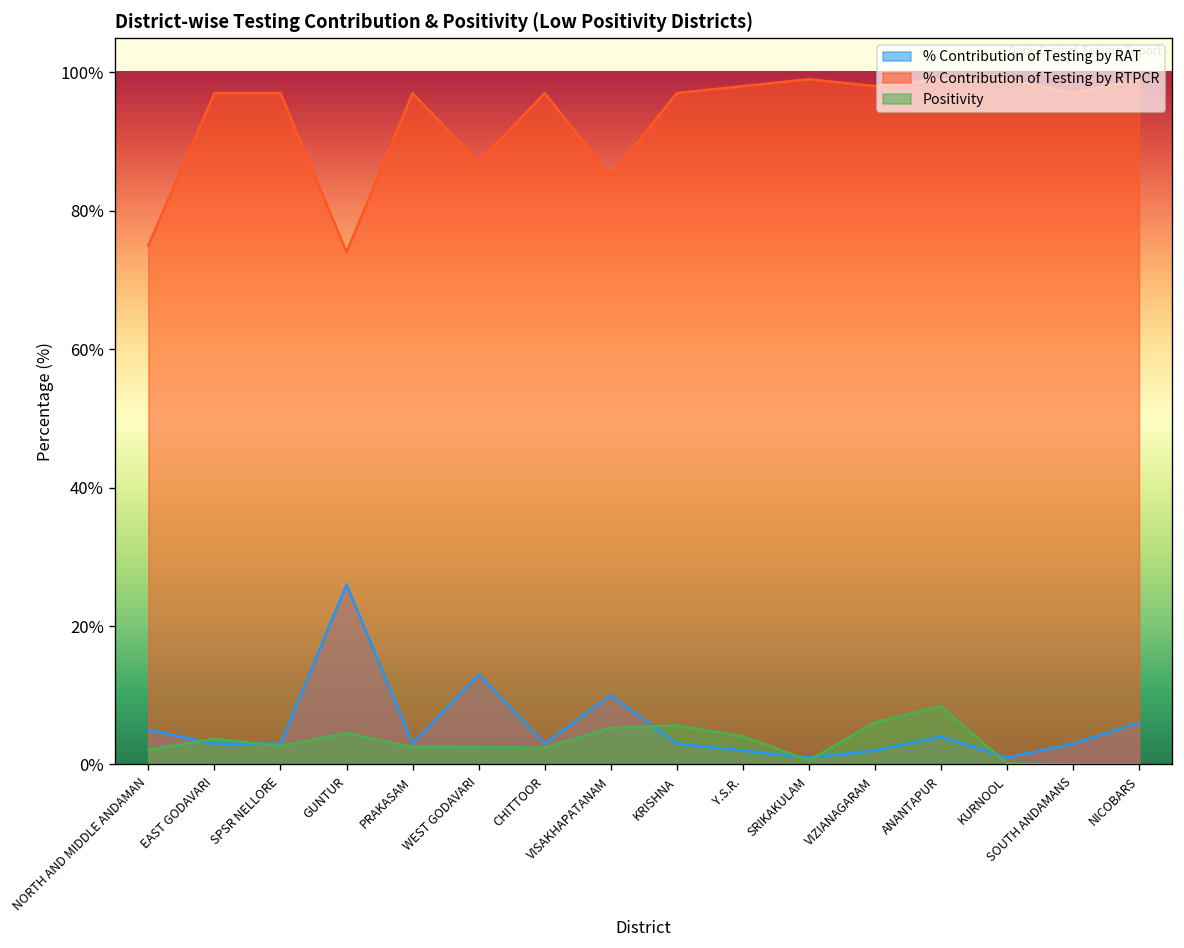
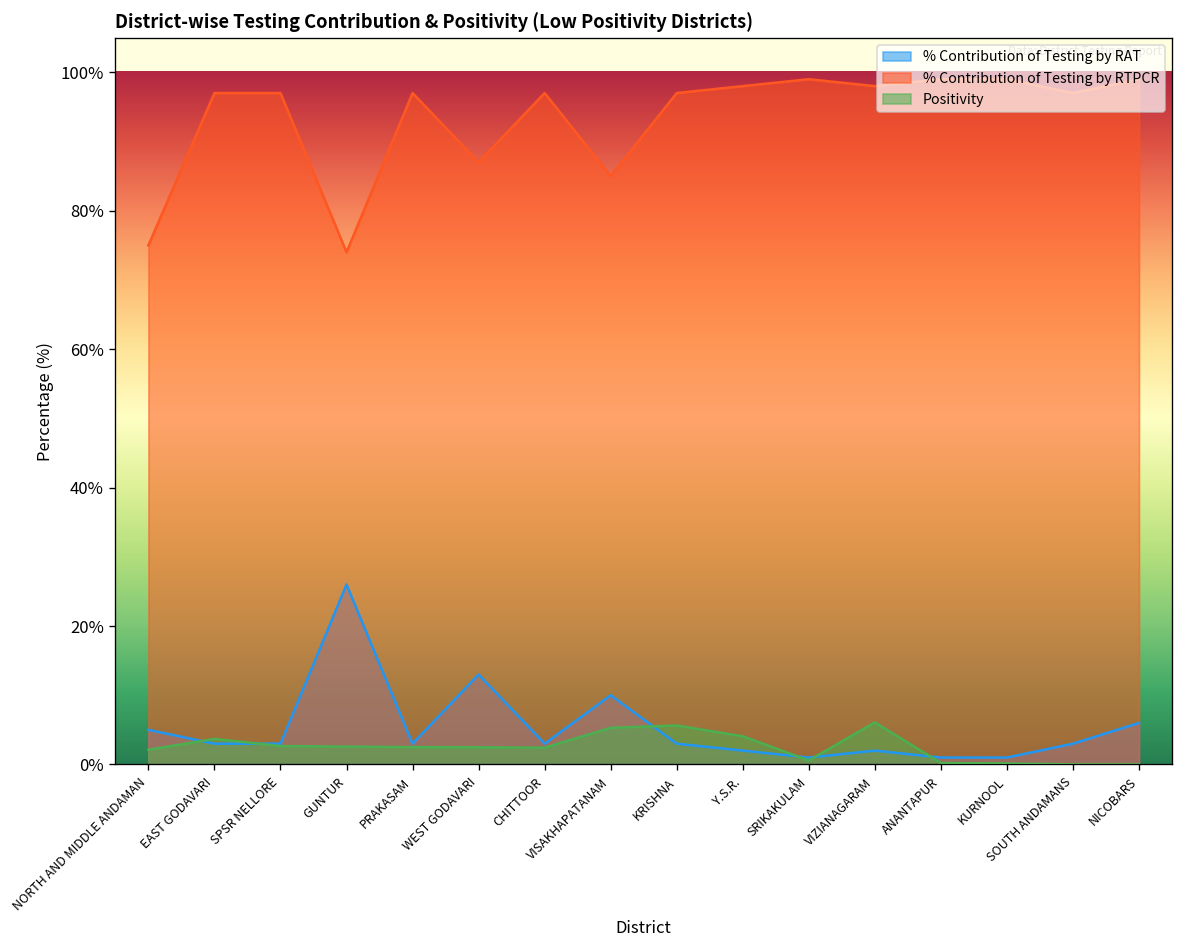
  {
    "% Contribution of Testing by RAT": {
      "NORTH AND MIDDLE ANDAMAN": "5%",
      "EAST GODAVARI": "3%",
      "GUNTUR": "26%",
      "PRAKASAM": "3%",
      "WEST GODAVARI": "13%",
      "CHITTOOR": "3%",
      "VISAKHAPATANAM": "10%",
      "KRISHNA": "3%",
      "Y.S.R.": "2%",
      "VIZIANAGARAM": "2%",
-     "ANANTAPUR": "4%",
+     "ANANTAPUR": "1%",
      "KURNOOL": "1%",
      "SOUTH ANDAMANS": "3%",
      "NICOBARS": "6%"
    },
    "% Contribution of Testing by RTPCR": {
      "NORTH AND MIDDLE ANDAMAN": "75%",
      "EAST GODAVARI": "97%",
      "SPSR NELLORE": "97%",
      "GUNTUR": "74%",
      "PRAKASAM": "97%",
      "WEST GODAVARI": "87%",
      "CHITTOOR": "97%",
      "VISAKHAPATANAM": "85%",
      "KRISHNA": "97%",
      "Y.S.R.": "98%",
      "SRIKAKULAM": "99%",
      "VIZIANAGARAM": "98%"
    },
    "Positivity": {
      "NORTH AND MIDDLE ANDAMAN": "2%",
      "EAST GODAVARI": "4%",
-     "GUNTUR": "5%",
+     "GUNTUR": "3%",
      "PRAKASAM": "3%",
      "WEST GODAVARI": "2%",
      "CHITTOOR": "2%",
      "VISAKHAPATANAM": "5%",
      "KRISHNA": "6%",
      "Y.S.R.": "4%",
      "VIZIANAGARAM": "6%",
-     "ANANTAPUR": "8%",
+     "ANANTAPUR": "0%",
      "KURNOOL": "0%",
      "SOUTH ANDAMANS": "0%",
      "NICOBARS": "0%"
    }
  }
